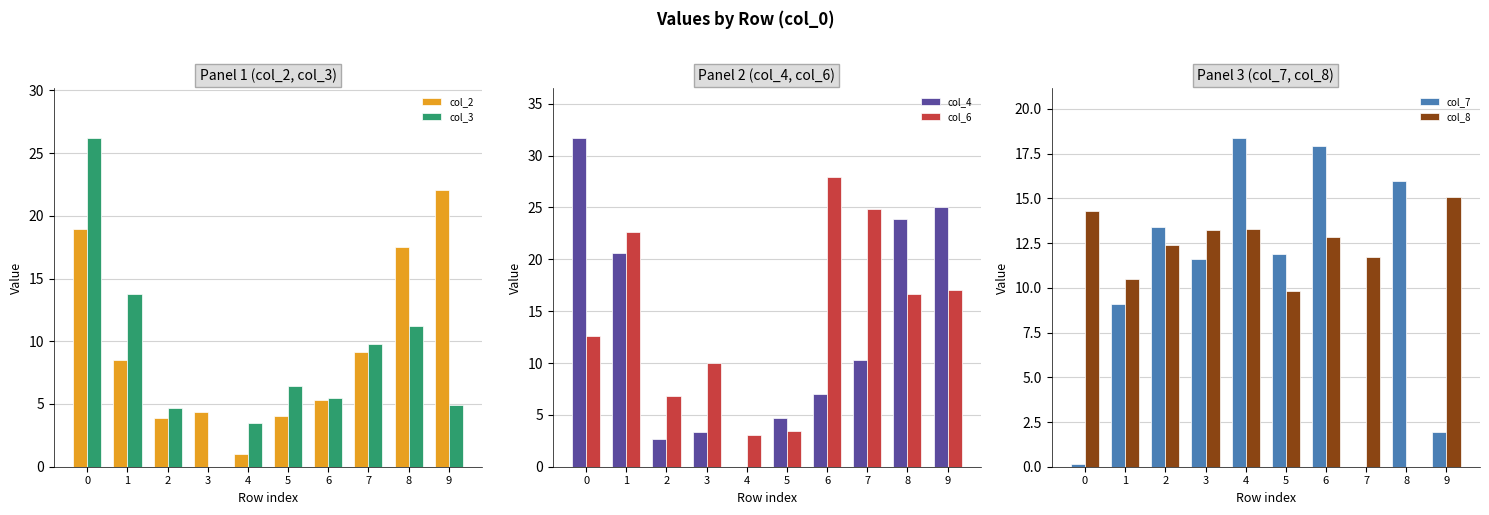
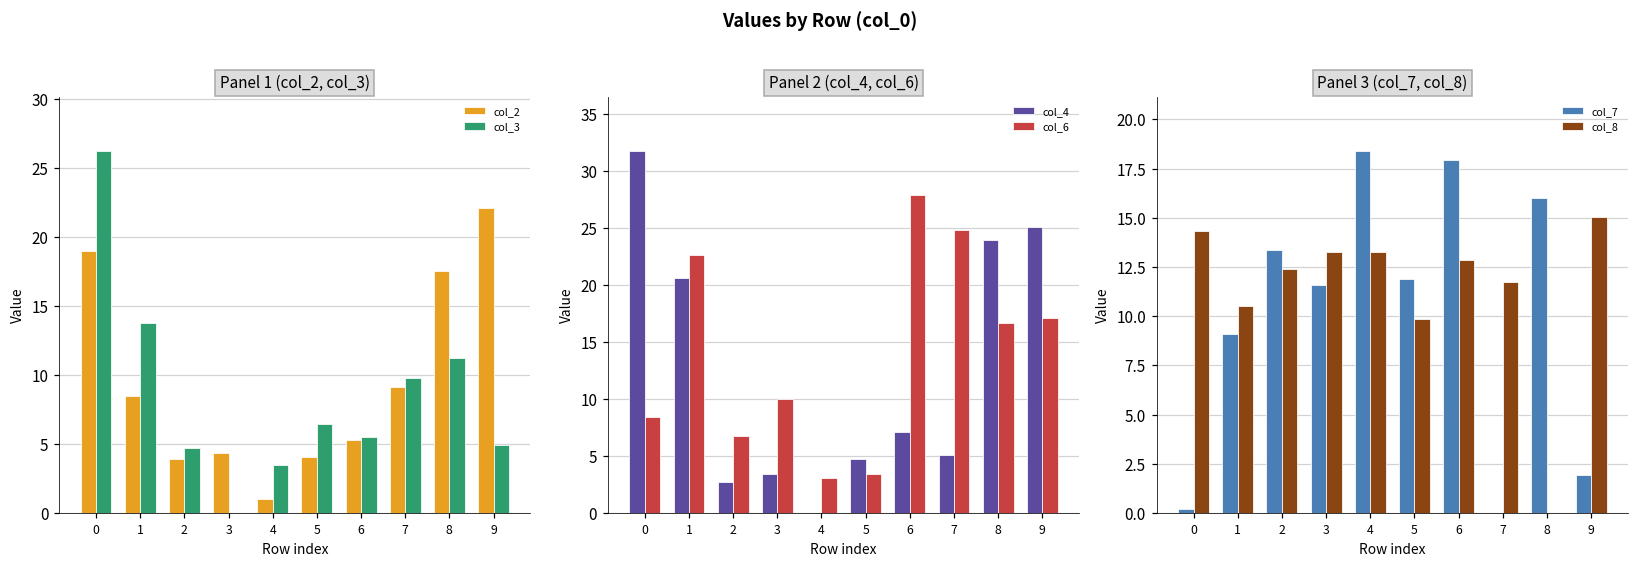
  {
    "Panel 1 (col_2, col_3)": {
      "col_2": {
        "0": 19.0,
        "1": 8.5,
        "2": 3.9,
        "3": 4.4,
        "4": 1.0,
        "5": 4.1,
        "6": 5.3,
        "7": 9.1,
        "8": 17.6,
        "9": 22.1
      },
      "col_3": {
        "0": 26.2,
        "1": 13.7,
        "2": 4.7,
        "3": 0.0,
        "4": 3.5,
        "5": 6.4,
        "6": 5.5,
        "7": 9.8,
        "8": 11.2,
        "9": 4.9
      }
    },
    "Panel 2 (col_4, col_6)": {
      "col_4": {
        "0": 31.7,
        "1": 20.6,
        "2": 2.7,
        "3": 3.4,
        "4": 0.0,
        "5": 4.7,
        "6": 7.1,
-       "7": 10.3,
+       "7": 5.1,
        "8": 23.9,
        "9": 25.1
      },
      "col_6": {
-       "0": 12.6,
+       "0": 8.4,
        "1": 22.6,
        "2": 6.8,
        "3": 10.0,
        "4": 3.1,
        "5": 3.4,
        "6": 27.9,
        "7": 24.8,
        "8": 16.7,
        "9": 17.1
      }
    },
    "Panel 3 (col_7, col_8)": {
      "col_7": {
        "0": 0.2,
        "1": 9.1,
        "2": 13.4,
        "3": 11.6,
        "4": 18.4,
        "5": 11.9,
        "6": 17.9,
        "7": 0.0,
        "8": 16.0,
        "9": 1.9
      },
      "col_8": {
        "0": 14.3,
        "1": 10.5,
        "2": 12.4,
        "3": 13.2,
        "4": 13.3,
        "5": 9.9,
        "6": 12.9,
        "7": 11.7,
        "8": 0.0,
        "9": 15.1
      }
    }
  }
